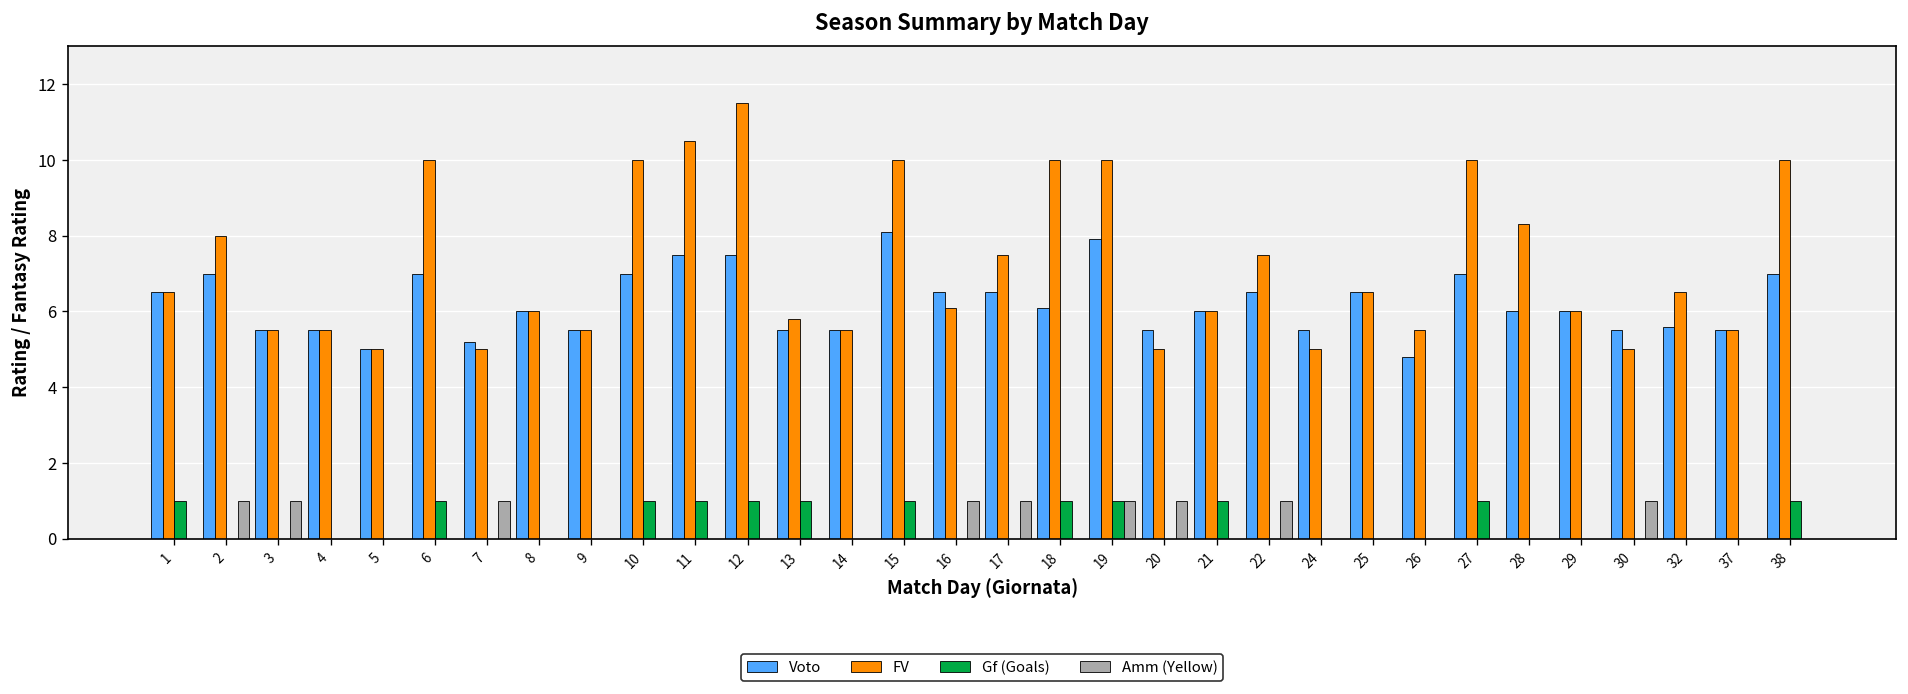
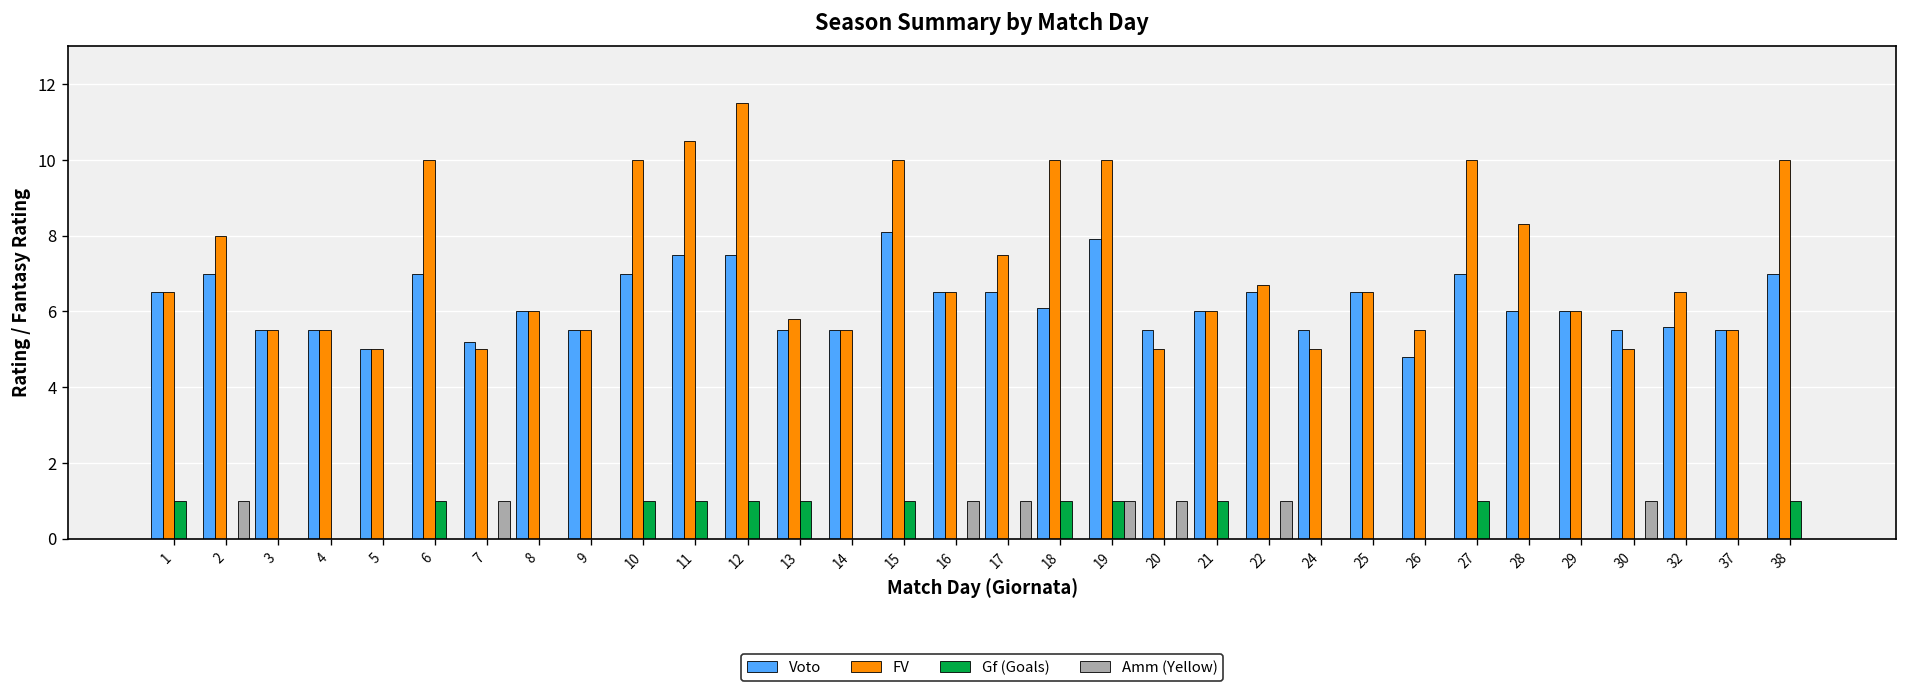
  {
    "Voto": {
      "1": 6.5,
      "2": 7.0,
      "3": 5.5,
      "4": 5.5,
      "5": 5.0,
      "6": 7.0,
      "7": 5.2,
      "8": 6.0,
      "9": 5.5,
      "10": 7.0,
      "11": 7.5,
      "12": 7.5,
      "13": 5.5,
      "14": 5.5,
      "15": 8.1,
      "16": 6.5,
      "17": 6.5,
      "18": 6.1,
      "19": 7.9,
      "20": 5.5,
      "21": 6.0,
      "22": 6.5,
      "24": 5.5,
      "25": 6.5,
      "26": 4.8,
      "27": 7.0,
      "28": 6.0,
      "29": 6.0,
      "30": 5.5,
      "32": 5.6,
      "37": 5.5,
      "38": 7.0
    },
    "FV": {
      "1": 6.5,
      "2": 8.0,
      "3": 5.5,
      "4": 5.5,
      "5": 5.0,
      "6": 10.0,
      "7": 5.0,
      "8": 6.0,
      "9": 5.5,
      "10": 10.0,
      "11": 10.5,
      "12": 11.5,
      "13": 5.8,
      "14": 5.5,
      "15": 10.0,
-     "16": 6.1,
+     "16": 6.5,
      "17": 7.5,
      "18": 10.0,
      "19": 10.0,
      "20": 5.0,
      "21": 6.0,
-     "22": 7.5,
+     "22": 6.7,
      "24": 5.0,
      "25": 6.5,
      "26": 5.5,
      "27": 10.0,
      "28": 8.3,
      "29": 6.0,
      "30": 5.0,
      "32": 6.5,
      "37": 5.5,
      "38": 10.0
    },
    "Gf (Goals)": {
      "1": 1.0,
      "2": 0.0,
      "3": 0.0,
      "4": 0.0,
      "5": 0.0,
      "6": 1.0,
      "7": 0.0,
      "8": 0.0,
      "9": 0.0,
      "10": 1.0,
      "11": 1.0,
      "12": 1.0,
      "13": 1.0,
      "14": 0.0,
      "15": 1.0,
      "16": 0.0,
      "17": 0.0,
      "18": 1.0,
      "19": 1.0,
      "20": 0.0,
      "21": 1.0,
      "22": 0.0,
      "24": 0.0,
      "25": 0.0,
      "26": 0.0,
      "27": 1.0,
      "28": 0.0,
      "29": 0.0,
      "30": 0.0,
      "32": 0.0,
      "37": 0.0,
      "38": 1.0
    },
    "Amm (Yellow)": {
      "1": 0,
      "2": 1,
-     "3": 1,
+     "3": 0,
      "4": 0,
      "5": 0,
      "6": 0,
      "7": 1,
      "8": 0,
      "9": 0,
      "10": 0,
      "11": 0,
      "12": 0,
      "13": 0,
      "14": 0,
      "15": 0,
      "16": 1,
      "17": 1,
      "18": 0,
      "19": 1,
      "20": 1,
      "21": 0,
      "22": 1,
      "24": 0,
      "25": 0,
      "26": 0,
      "27": 0,
      "28": 0,
      "29": 0,
      "30": 1,
      "32": 0,
      "37": 0,
      "38": 0
    }
  }
